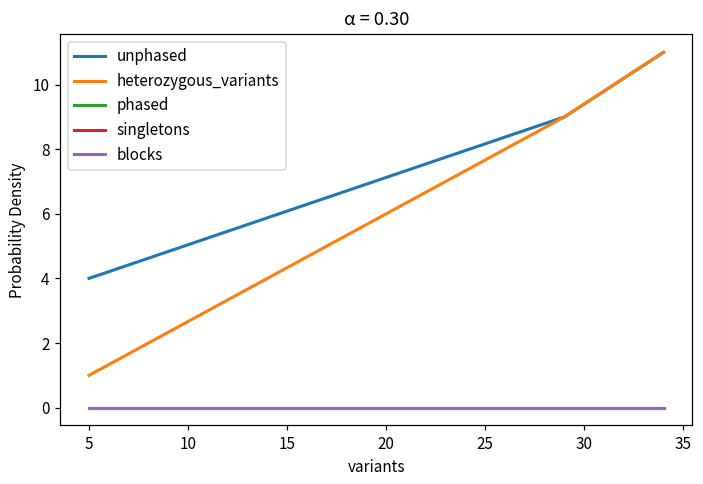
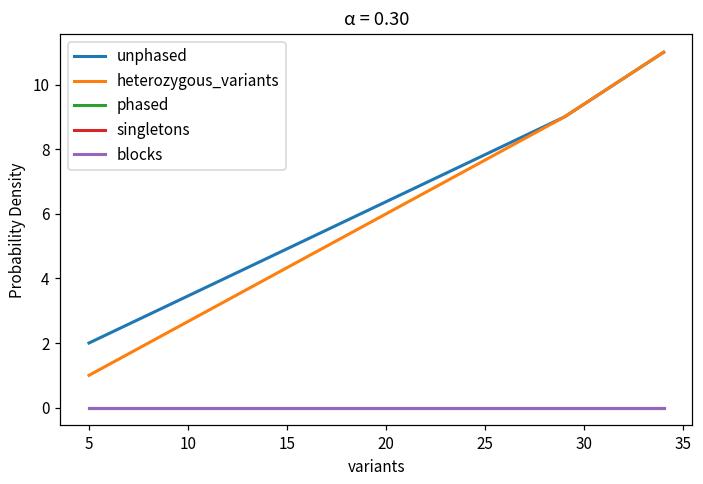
  {
    "unphased": {
-     "5": 4
+     "5": 2
    },
    "heterozygous_variants": {
      "5": 1
    },
    "blocks": {
      "5": 0
    }
  }
